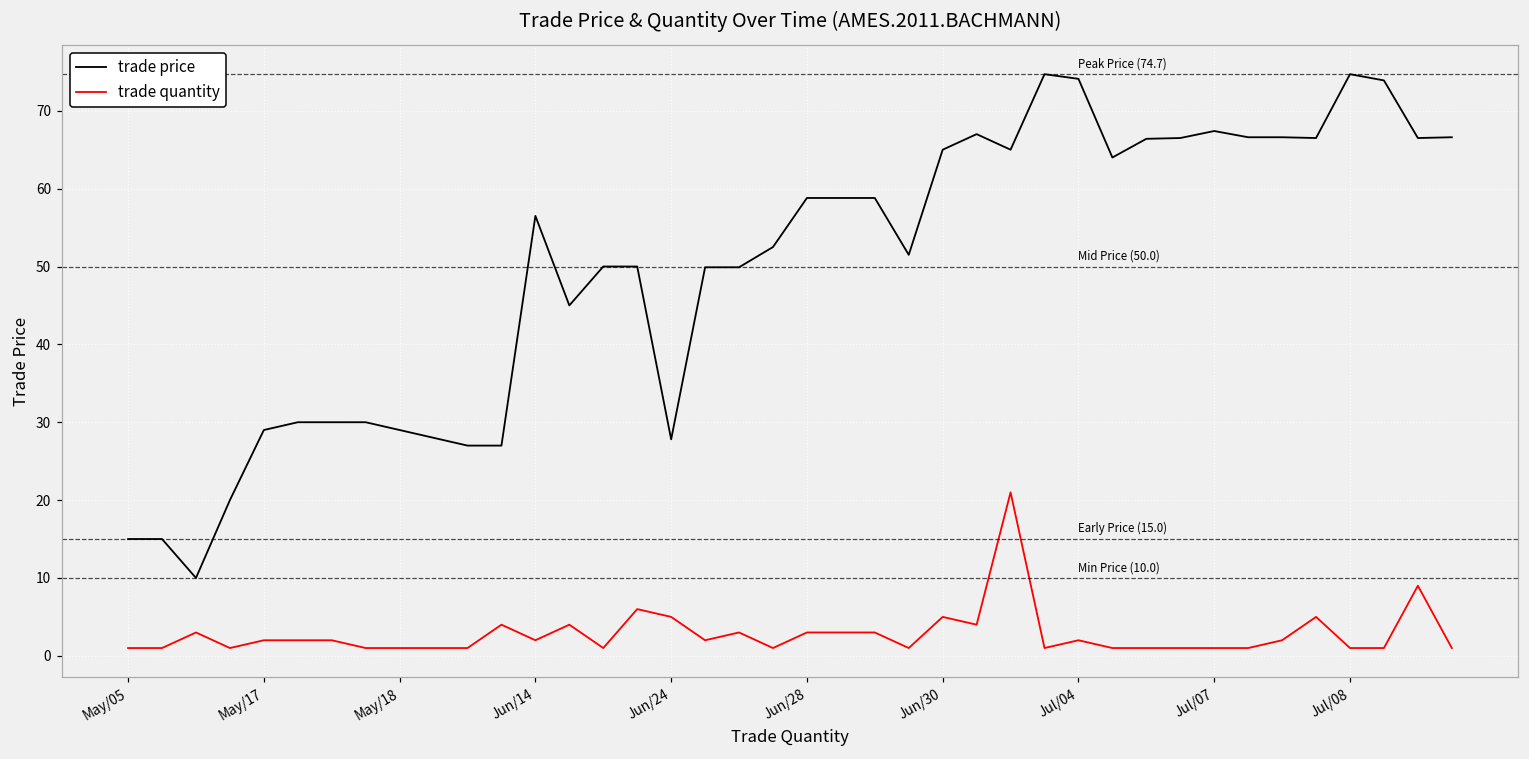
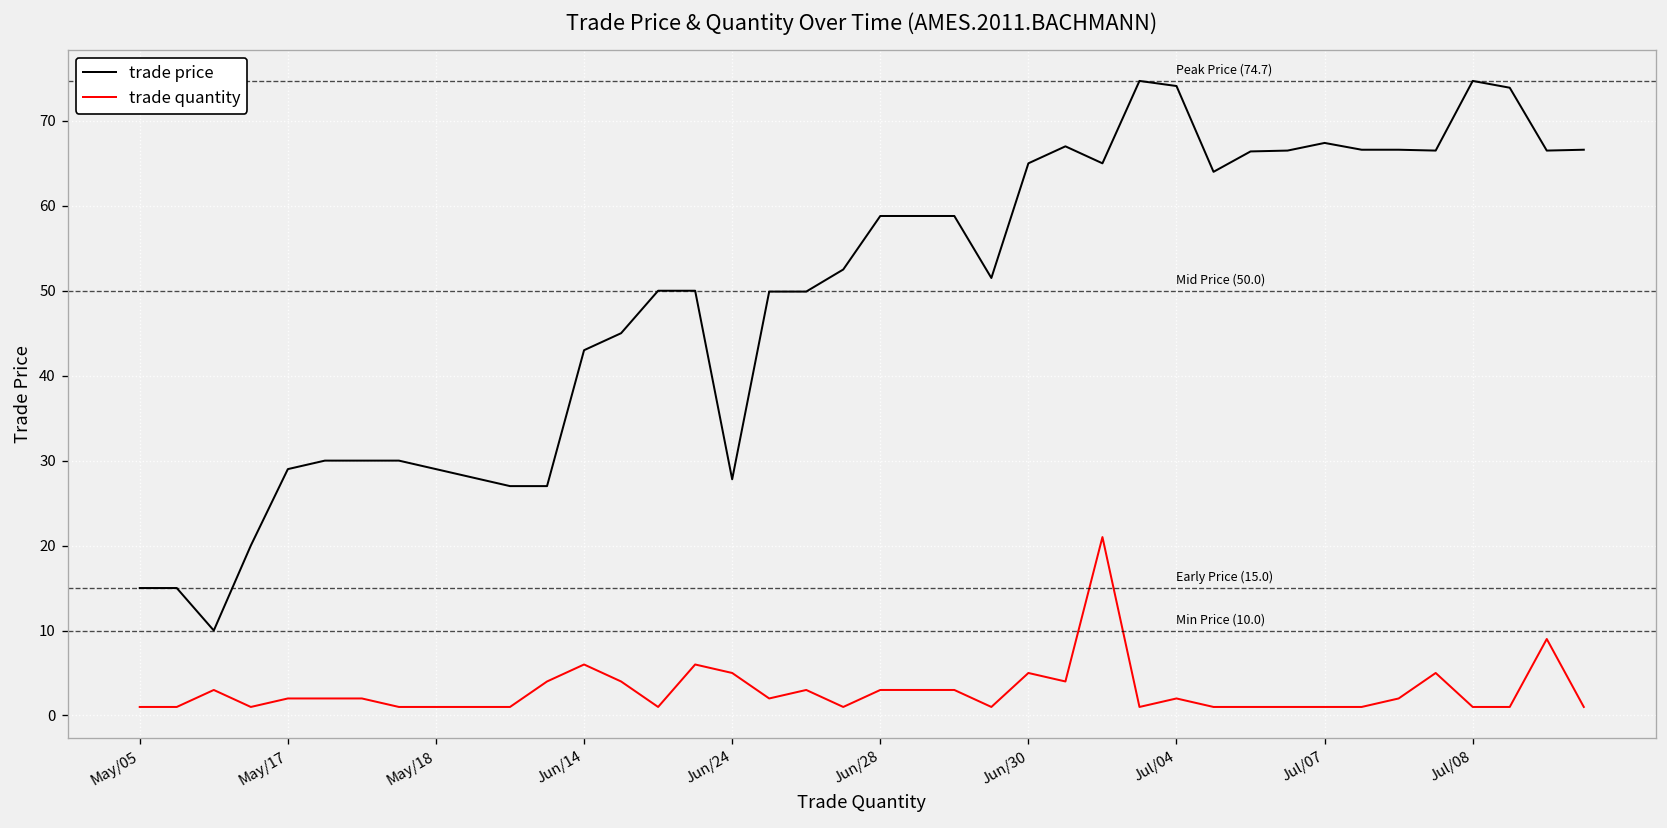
  {
    "trade price": {
-     "Jun/14": 57,
+     "Jun/14": 43,
      "Jun/24": 28,
      "Jul/08": 75
    },
    "trade quantity": {
-     "Jun/14": 2,
+     "Jun/14": 6,
      "Jun/24": 5,
      "Jul/04": 2,
      "Jul/08": 1
    }
  }
